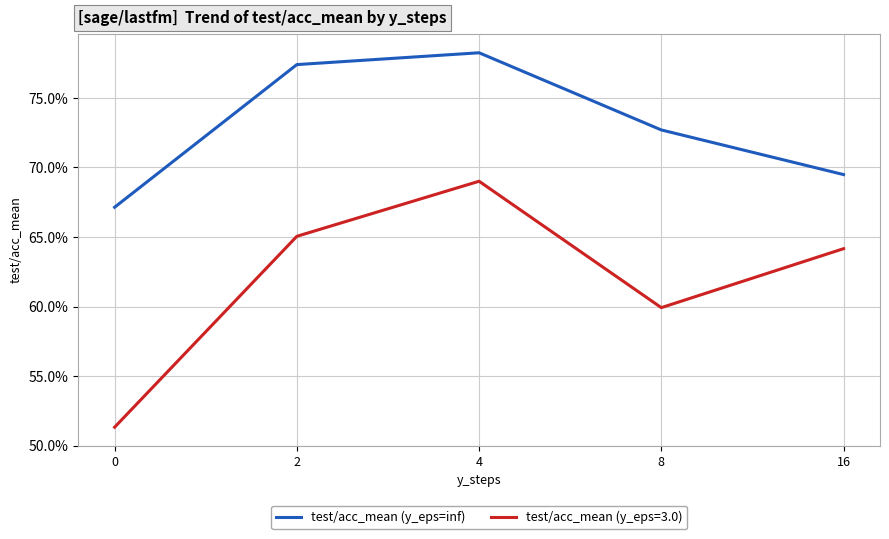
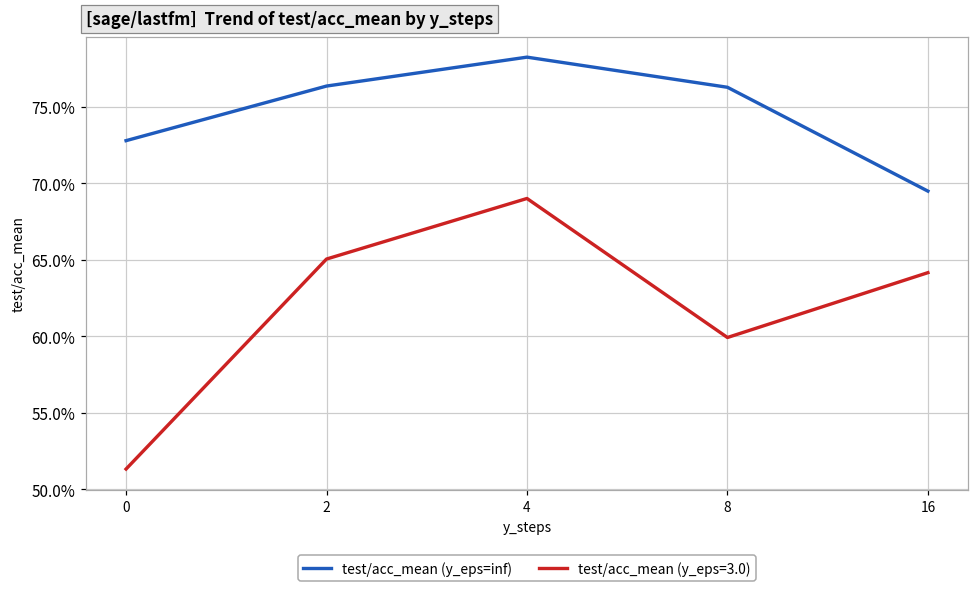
  {
    "test/acc_mean (y_eps=inf)": {
-     "0": "67.1%",
-     "2": "77.4%",
+     "0": "72.8%",
+     "2": "76.4%",
      "4": "78.3%",
-     "8": "72.7%",
+     "8": "76.3%",
      "16": "69.5%"
    },
    "test/acc_mean (y_eps=3.0)": {
      "0": "51.3%",
      "2": "65.1%",
      "4": "69.0%",
      "8": "59.9%",
      "16": "64.2%"
    }
  }
